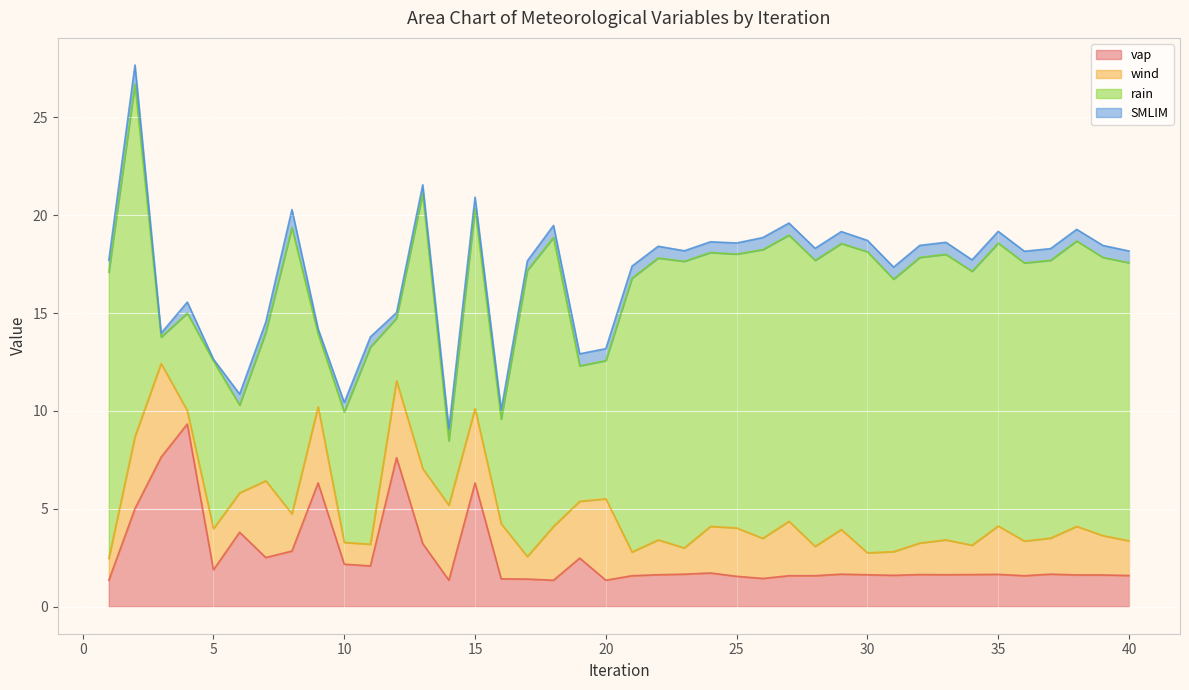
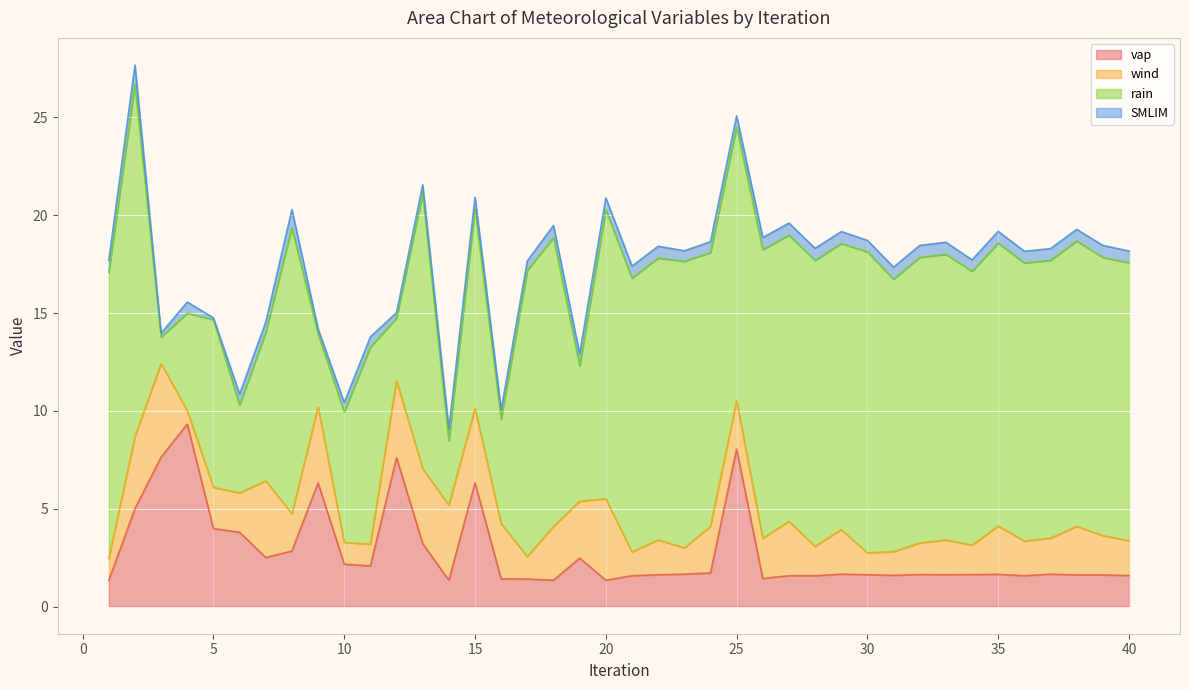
  {
    "vap": {
-     "5": 1.9,
+     "5": 4.0,
      "10": 2.2,
      "15": 6.3,
      "20": 1.4,
-     "25": 1.6,
+     "25": 8.1,
      "30": 1.6,
      "35": 1.7,
      "40": 1.6
    },
    "wind": {
      "5": 2.1,
      "10": 1.1,
      "15": 3.8,
      "20": 4.2,
      "25": 2.5,
      "30": 1.1,
      "35": 2.5,
      "40": 1.8
    },
    "rain": {
      "10": 6.7,
      "15": 10.2,
-     "20": 7.1,
+     "20": 14.8,
      "25": 14.0,
      "30": 15.4,
      "35": 14.5,
      "40": 14.2
    },
    "SMLIM": {
      "10": 0.5,
      "15": 0.6,
      "20": 0.6,
      "25": 0.6,
      "30": 0.6,
      "35": 0.6,
      "40": 0.6
    }
  }
